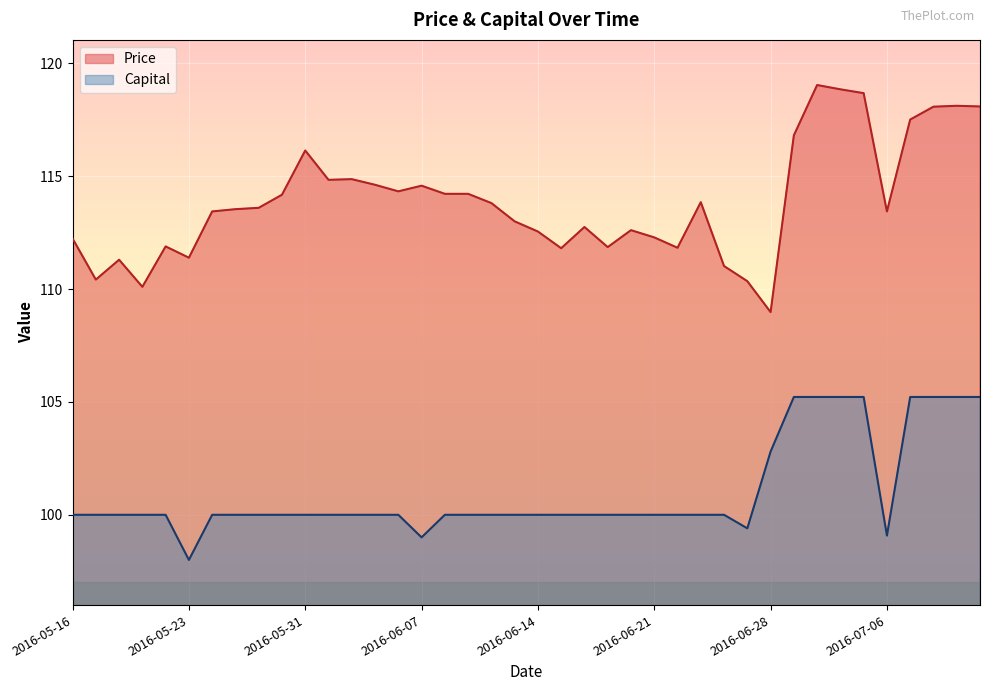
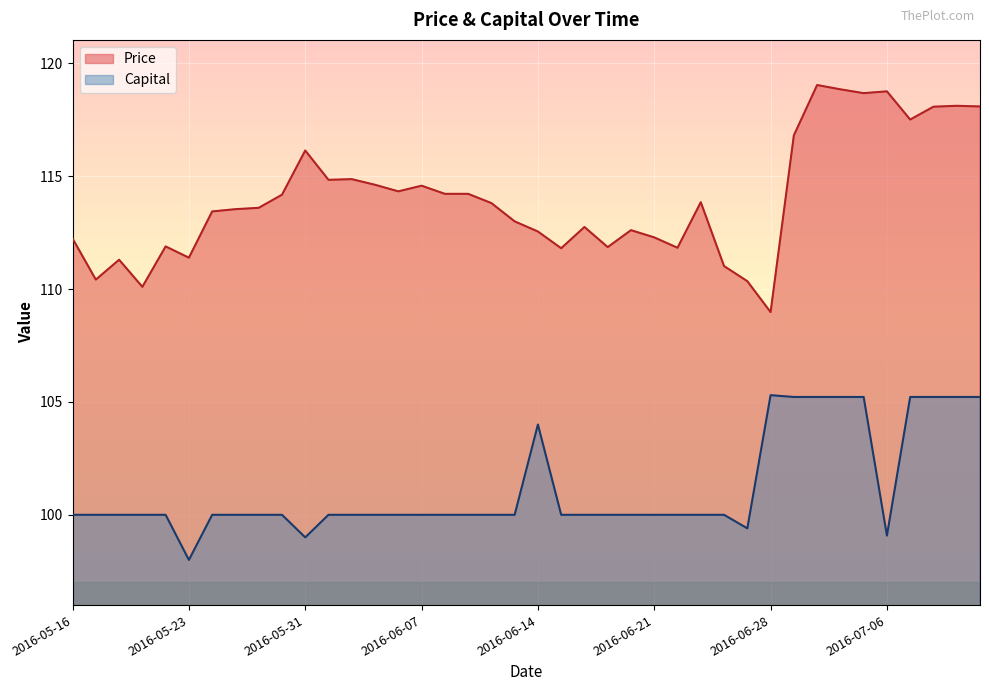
  {
    "Price": {
      "2016-05-23": 111.4,
      "2016-05-31": 116.1,
      "2016-06-07": 114.6,
      "2016-06-14": 112.6,
      "2016-06-21": 112.3,
      "2016-06-28": 109.0,
-     "2016-07-06": 113.4
+     "2016-07-06": 118.8
    },
    "Capital": {
      "2016-05-23": 98.0,
-     "2016-05-31": 100,
-     "2016-06-07": 99,
-     "2016-06-14": 100,
+     "2016-05-31": 99,
+     "2016-06-07": 100,
+     "2016-06-14": 104,
      "2016-06-21": 100.0,
-     "2016-06-28": 102.8,
+     "2016-06-28": 105.3,
      "2016-07-06": 99.1
    }
  }
